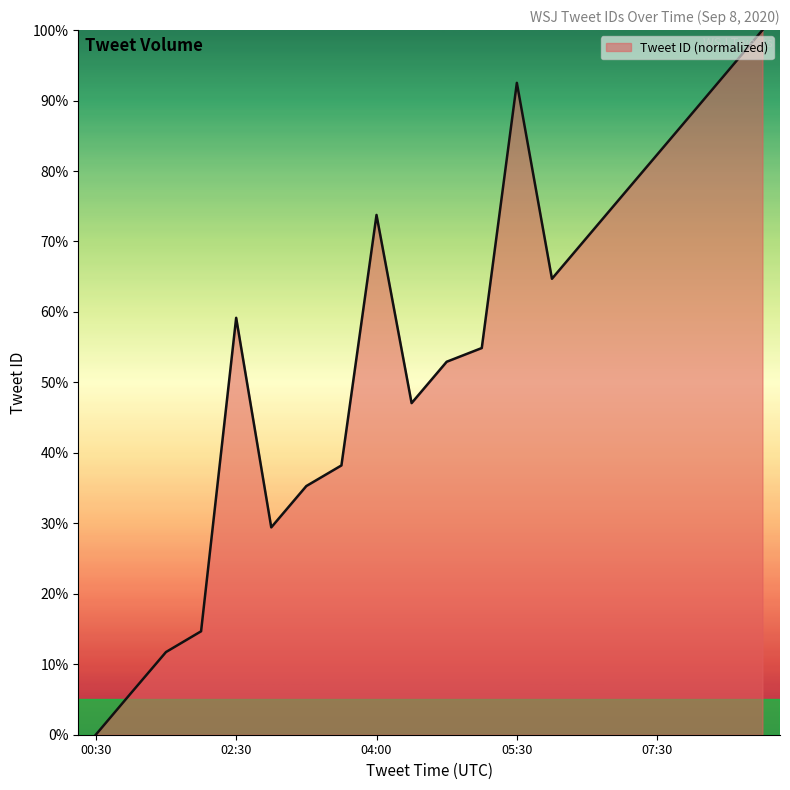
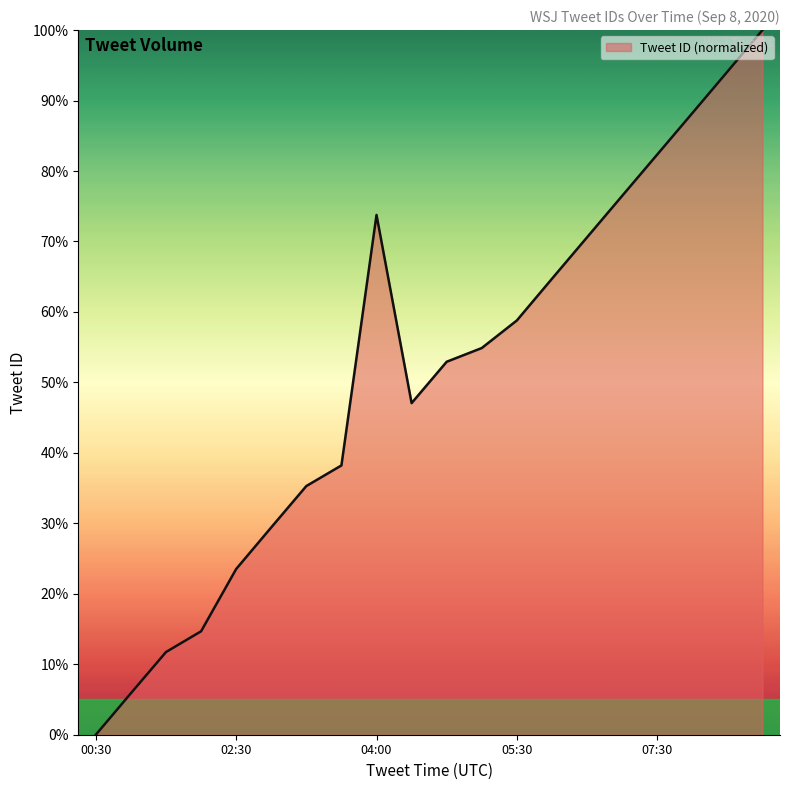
  {
-   "02:30": "59%",
+   "02:30": "24%",
    "04:00": "74%",
-   "05:30": "93%",
+   "05:30": "59%",
    "07:30": "82%"
  }
